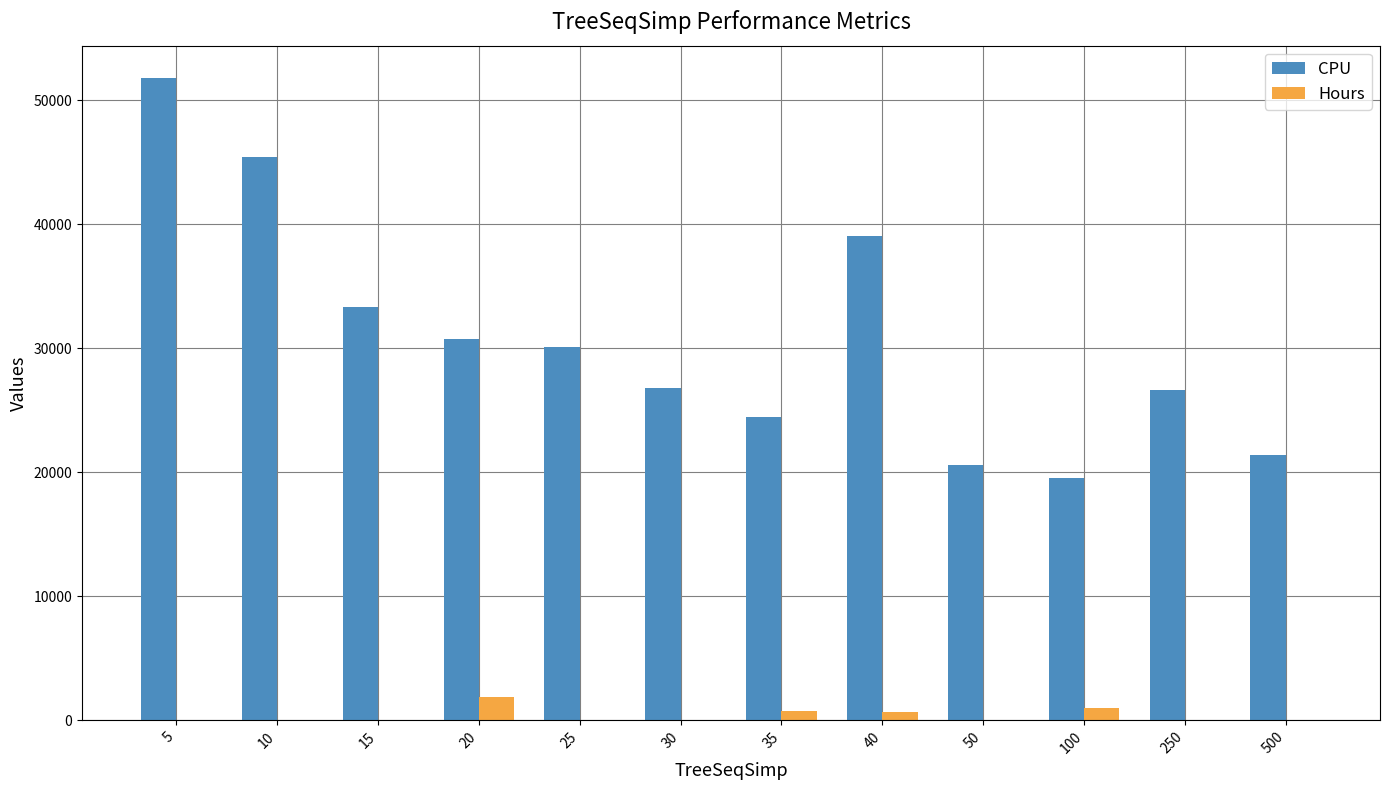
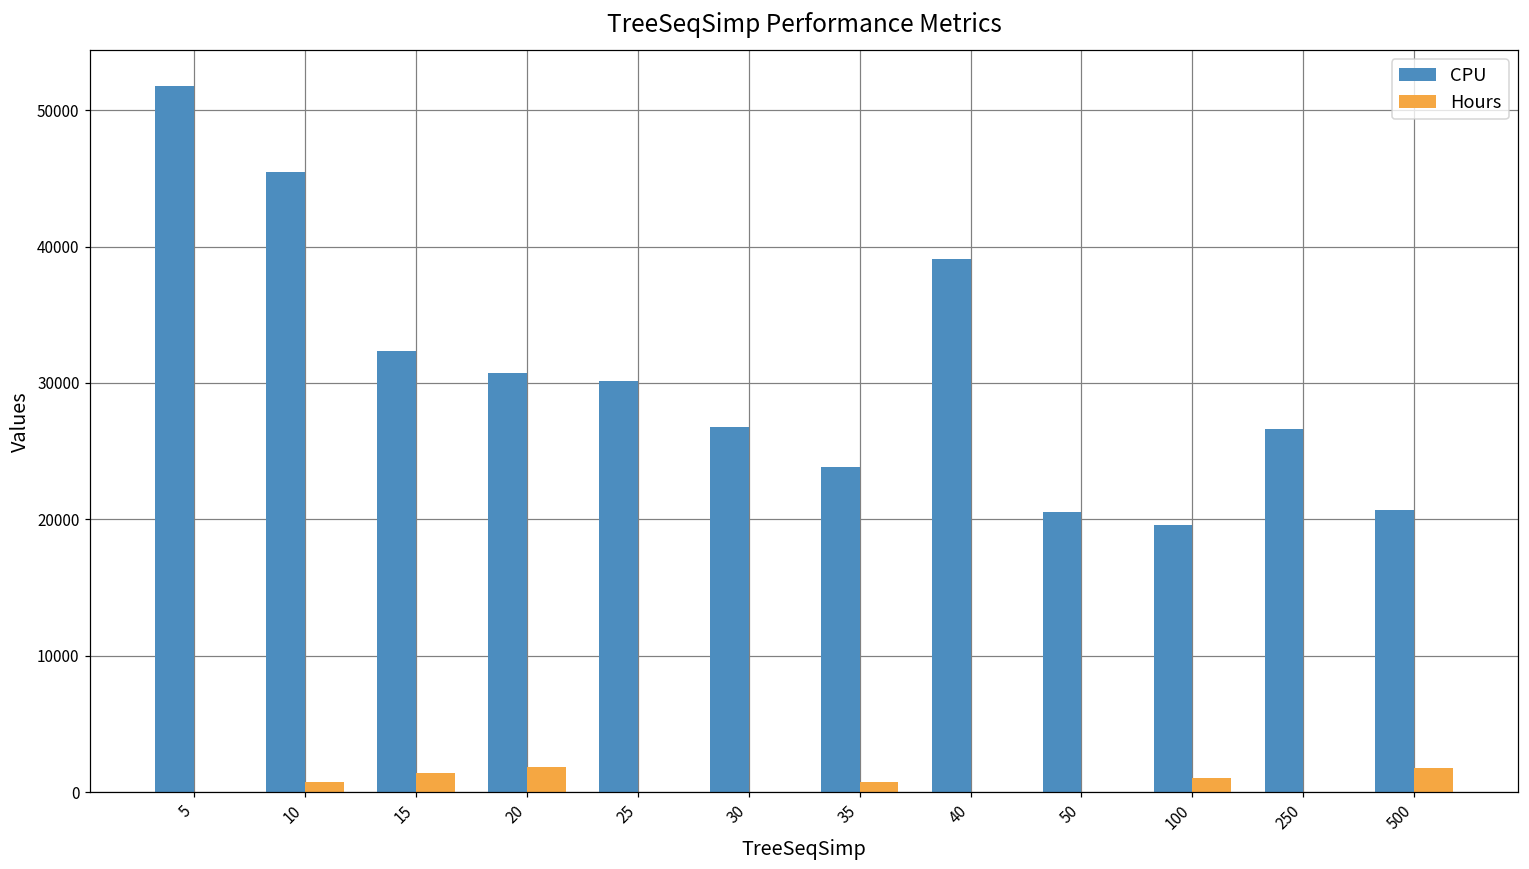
  {
    "CPU": {
      "5": 51800,
      "10": 45400,
-     "15": 33300,
+     "15": 32300,
      "20": 30700,
      "25": 30100,
      "30": 26800,
-     "35": 24500,
+     "35": 23800,
      "40": 39000,
      "50": 20600,
      "100": 19600,
      "250": 26600,
-     "500": 21400
+     "500": 20700
    },
    "Hours": {
-     "10": 0,
-     "15": 0,
+     "10": 700,
+     "15": 1400,
      "20": 1900,
      "35": 700,
-     "40": 700,
+     "40": 0,
      "100": 1000,
-     "500": 0
+     "500": 1800
    }
  }
